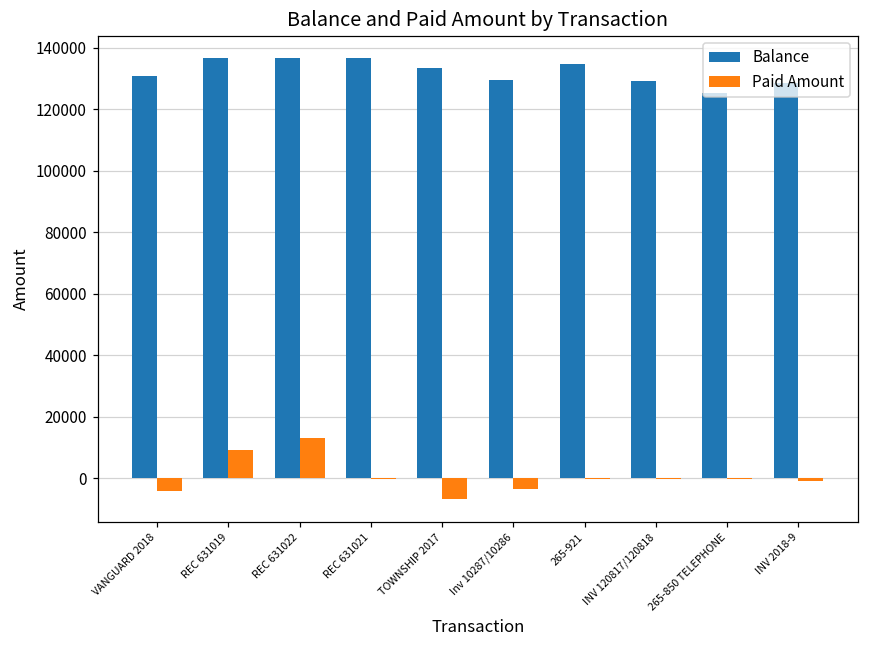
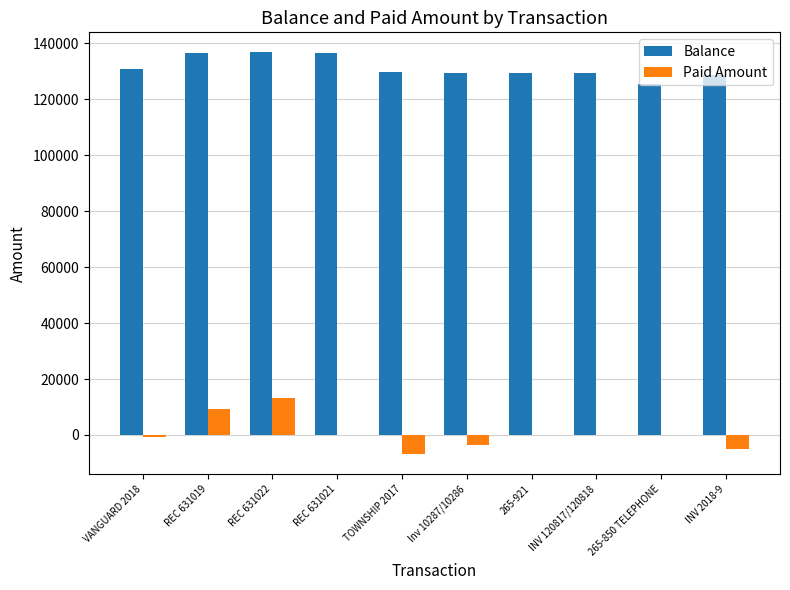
  {
    "Balance": {
      "VANGUARD 2018": 131000,
      "REC 631019": 137000,
      "REC 631022": 137000,
      "REC 631021": 137000,
-     "TOWNSHIP 2017": 133000,
+     "TOWNSHIP 2017": 130000,
      "Inv 10287/10286": 129000,
-     "265-921": 135000,
+     "265-921": 129000,
      "INV 120817/120818": 129000
    },
    "Paid Amount": {
-     "VANGUARD 2018": -4000,
+     "VANGUARD 2018": -1000,
      "REC 631019": 9000,
      "REC 631022": 13000,
      "TOWNSHIP 2017": -7000,
      "Inv 10287/10286": -4000,
-     "INV 2018-9": -1000
+     "INV 2018-9": -5000
    }
  }
